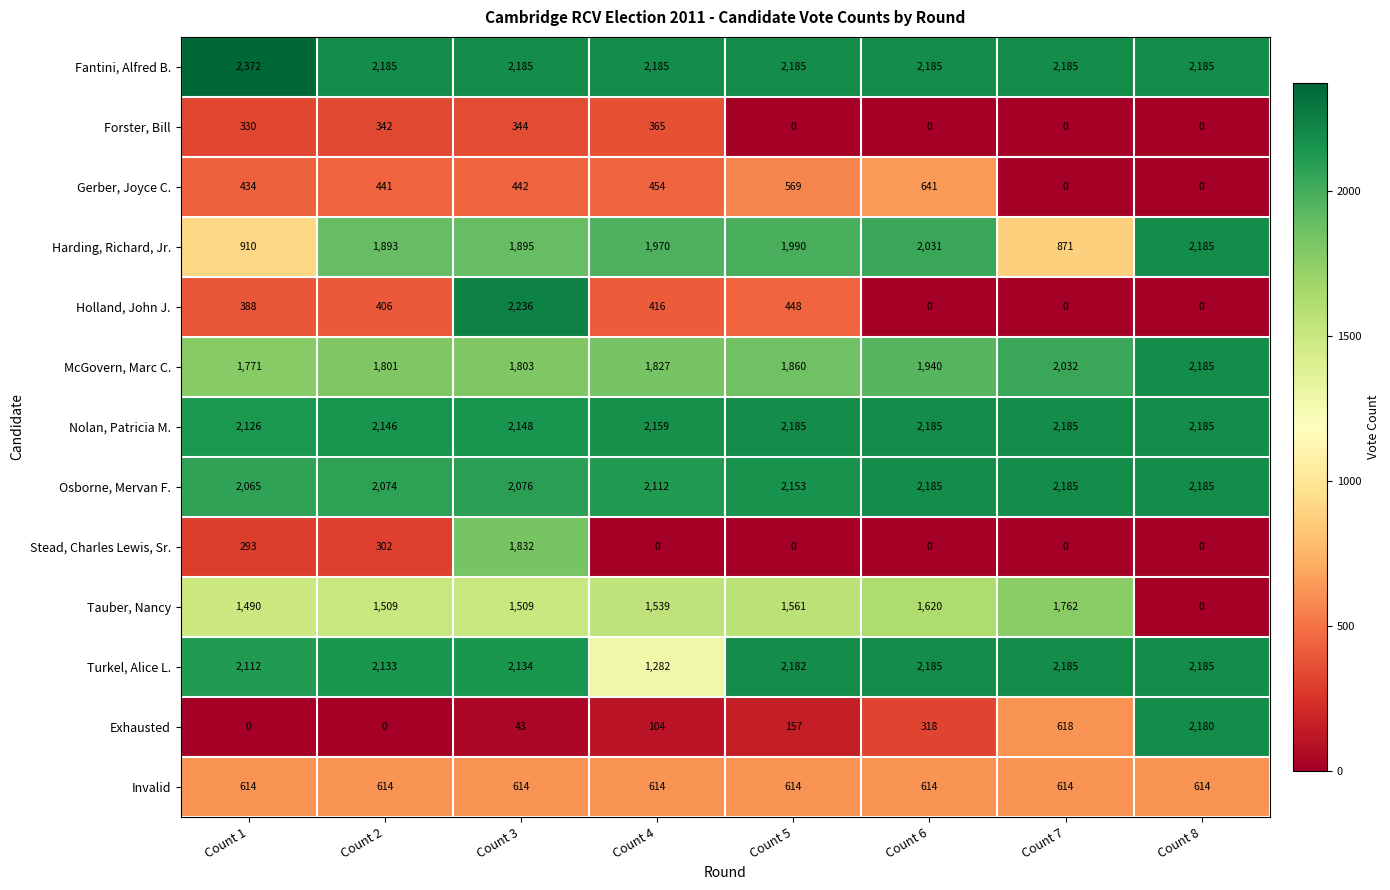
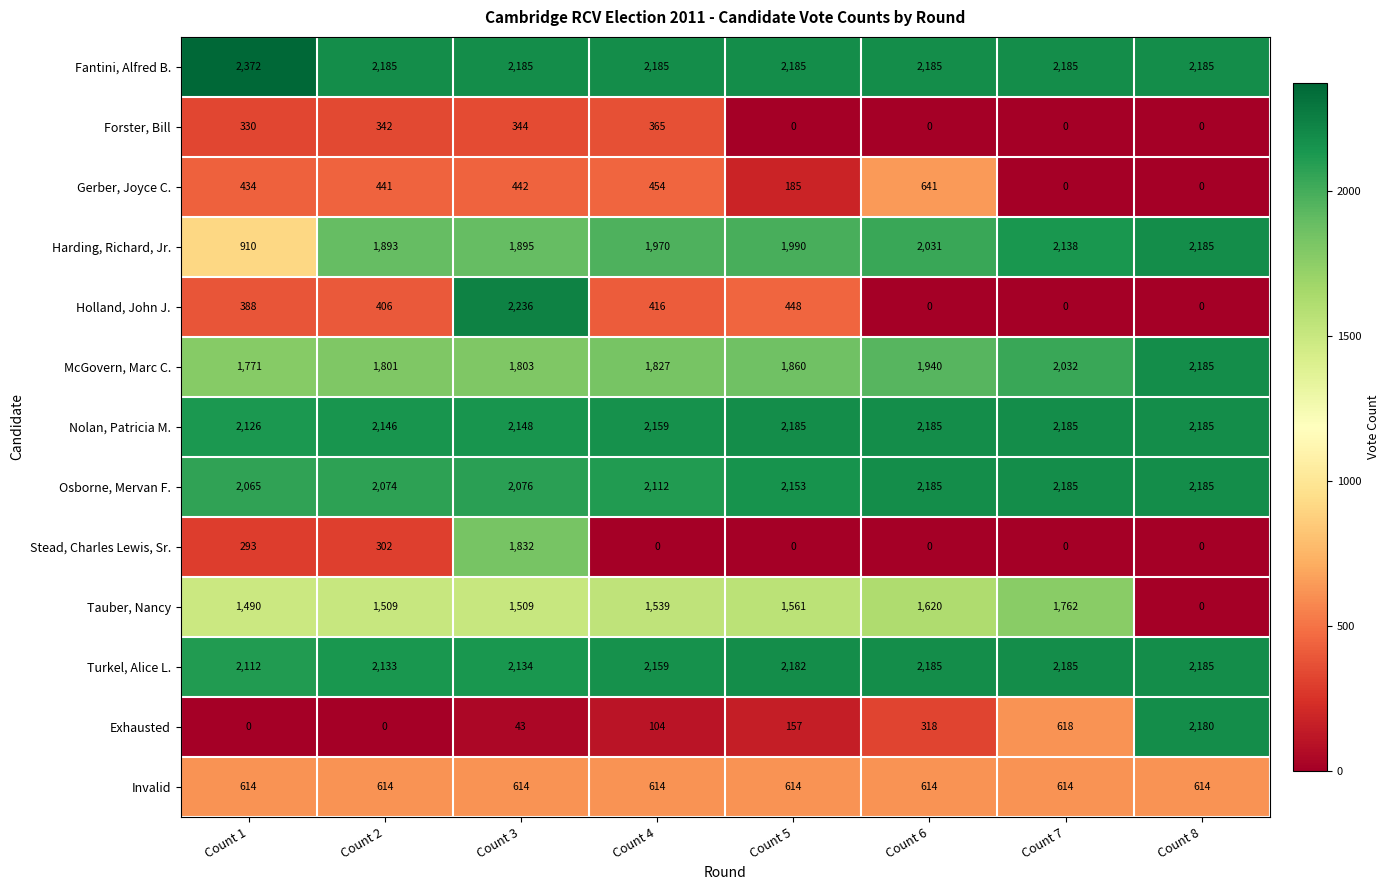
  {
    "Fantini, Alfred B.": {
      "Count 1": "2,372",
      "Count 2": "2,185",
      "Count 3": "2,185",
      "Count 4": "2,185",
      "Count 5": "2,185",
      "Count 6": "2,185",
      "Count 7": "2,185",
      "Count 8": "2,185"
    },
    "Forster, Bill": {
      "Count 1": "330",
      "Count 2": "342",
      "Count 3": "344",
      "Count 4": "365",
      "Count 5": "0",
      "Count 6": "0",
      "Count 7": "0",
      "Count 8": "0"
    },
    "Gerber, Joyce C.": {
      "Count 1": "434",
      "Count 2": "441",
      "Count 3": "442",
      "Count 4": "454",
-     "Count 5": "569",
+     "Count 5": "185",
      "Count 6": "641",
      "Count 7": "0",
      "Count 8": "0"
    },
    "Harding, Richard, Jr.": {
      "Count 1": "910",
      "Count 2": "1,893",
      "Count 3": "1,895",
      "Count 4": "1,970",
      "Count 5": "1,990",
      "Count 6": "2,031",
-     "Count 7": "871",
+     "Count 7": "2,138",
      "Count 8": "2,185"
    },
    "Holland, John J.": {
      "Count 1": "388",
      "Count 2": "406",
      "Count 3": "2,236",
      "Count 4": "416",
      "Count 5": "448",
      "Count 6": "0",
      "Count 7": "0",
      "Count 8": "0"
    },
    "McGovern, Marc C.": {
      "Count 1": "1,771",
      "Count 2": "1,801",
      "Count 3": "1,803",
      "Count 4": "1,827",
      "Count 5": "1,860",
      "Count 6": "1,940",
      "Count 7": "2,032",
      "Count 8": "2,185"
    },
    "Nolan, Patricia M.": {
      "Count 1": "2,126",
      "Count 2": "2,146",
      "Count 3": "2,148",
      "Count 4": "2,159",
      "Count 5": "2,185",
      "Count 6": "2,185",
      "Count 7": "2,185",
      "Count 8": "2,185"
    },
    "Osborne, Mervan F.": {
      "Count 1": "2,065",
      "Count 2": "2,074",
      "Count 3": "2,076",
      "Count 4": "2,112",
      "Count 5": "2,153",
      "Count 6": "2,185",
      "Count 7": "2,185",
      "Count 8": "2,185"
    },
    "Stead, Charles Lewis, Sr.": {
      "Count 1": "293",
      "Count 2": "302",
      "Count 3": "1,832",
      "Count 4": "0",
      "Count 5": "0",
      "Count 6": "0",
      "Count 7": "0",
      "Count 8": "0"
    },
    "Tauber, Nancy": {
      "Count 1": "1,490",
      "Count 2": "1,509",
      "Count 3": "1,509",
      "Count 4": "1,539",
      "Count 5": "1,561",
      "Count 6": "1,620",
      "Count 7": "1,762",
      "Count 8": "0"
    },
    "Turkel, Alice L.": {
      "Count 1": "2,112",
      "Count 2": "2,133",
      "Count 3": "2,134",
-     "Count 4": "1,282",
+     "Count 4": "2,159",
      "Count 5": "2,182",
      "Count 6": "2,185",
      "Count 7": "2,185",
      "Count 8": "2,185"
    },
    "Exhausted": {
      "Count 1": "0",
      "Count 2": "0",
      "Count 3": "43",
      "Count 4": "104",
      "Count 5": "157",
      "Count 6": "318",
      "Count 7": "618",
      "Count 8": "2,180"
    },
    "Invalid": {
      "Count 1": "614",
      "Count 2": "614",
      "Count 3": "614",
      "Count 4": "614",
      "Count 5": "614",
      "Count 6": "614",
      "Count 7": "614",
      "Count 8": "614"
    }
  }
